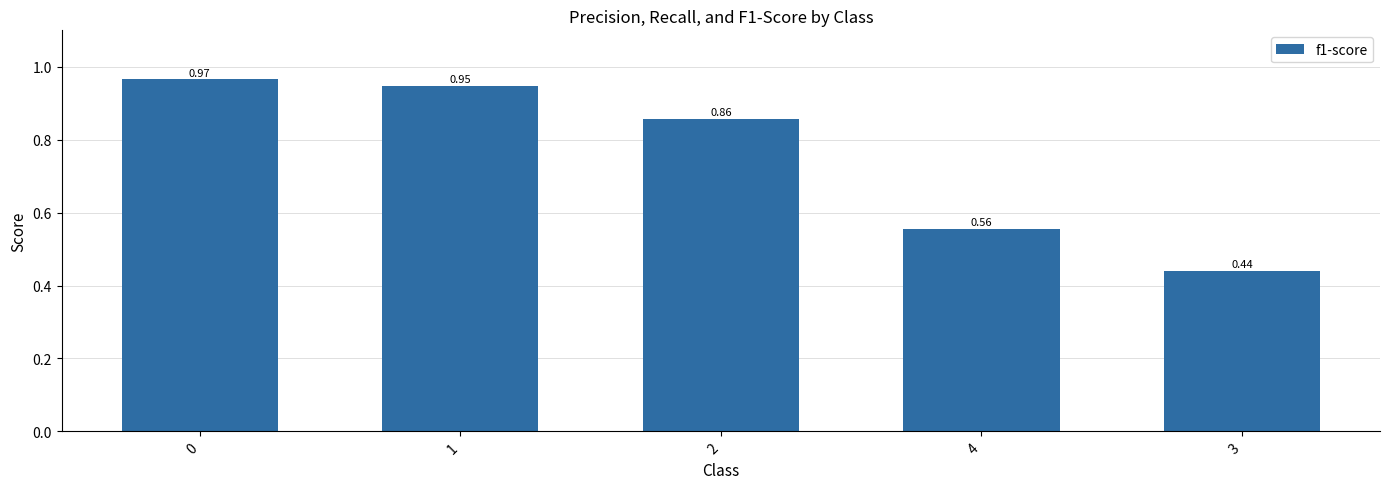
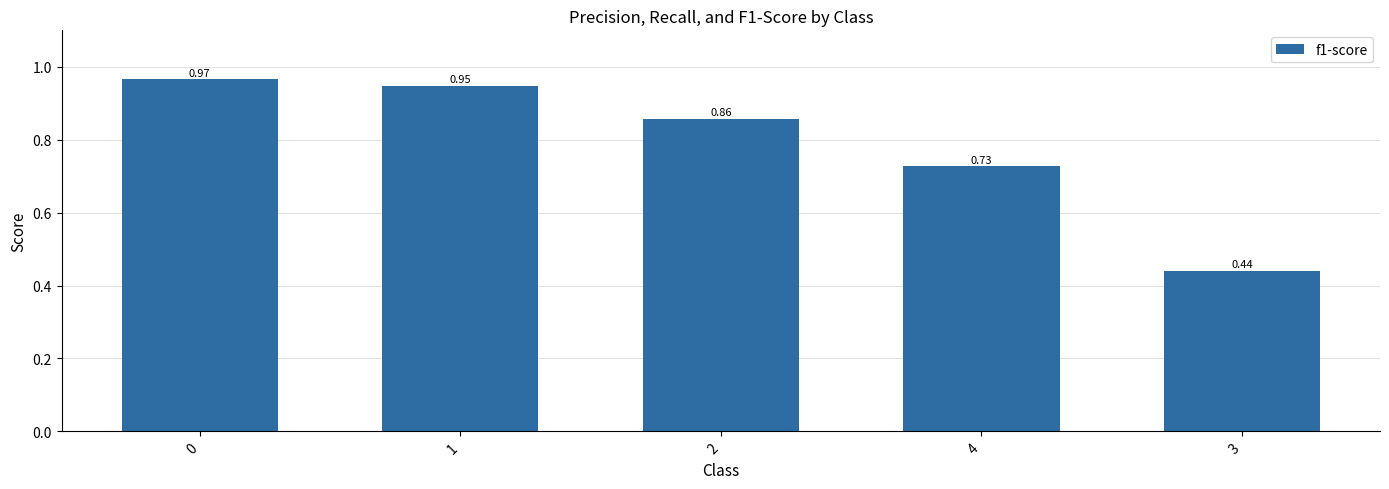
  {
    "0": 0.97,
    "1": 0.95,
    "2": 0.86,
-   "4": 0.56,
+   "4": 0.73,
    "3": 0.44
  }
